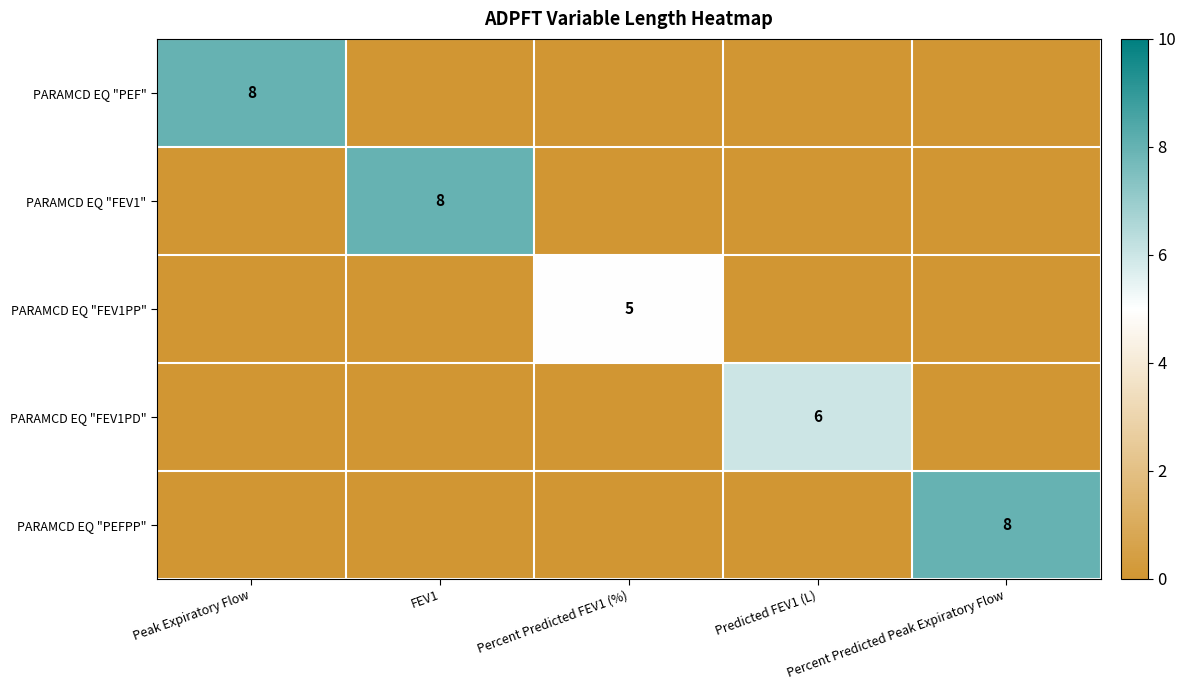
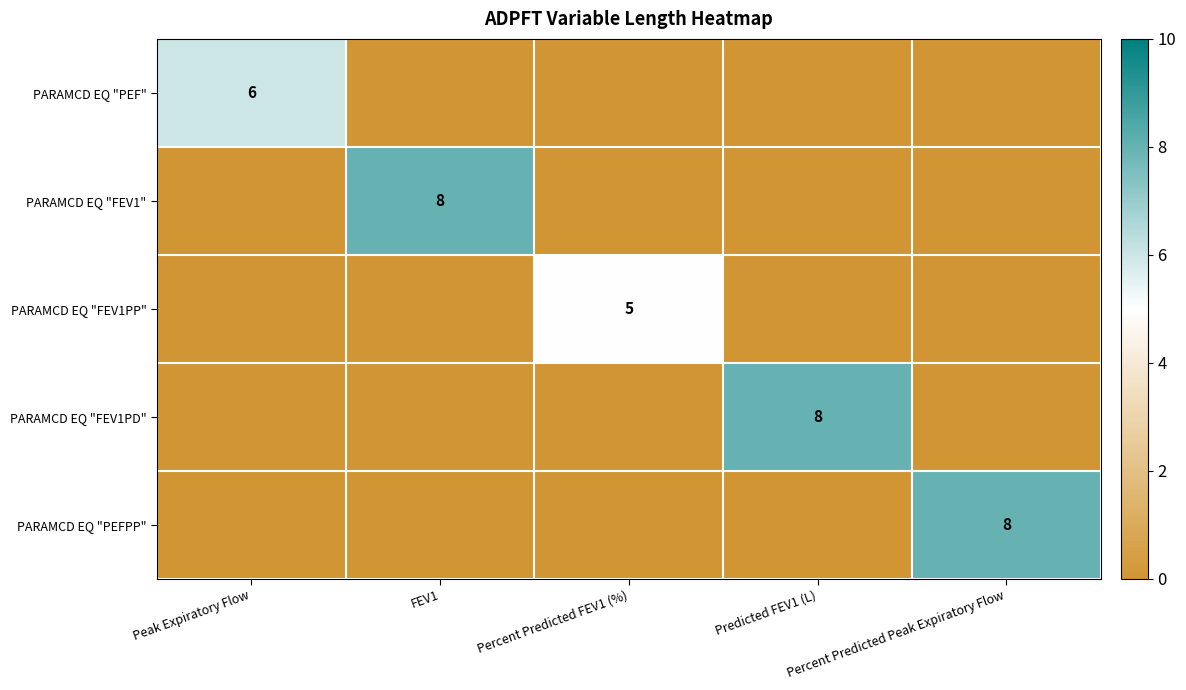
  {
    "PARAMCD EQ \"PEF\"": {
-     "Peak Expiratory Flow": 8
+     "Peak Expiratory Flow": 6
    },
    "PARAMCD EQ \"FEV1\"": {
      "FEV1": 8
    },
    "PARAMCD EQ \"FEV1PP\"": {
      "Percent Predicted FEV1 (%)": 5
    },
    "PARAMCD EQ \"FEV1PD\"": {
-     "Predicted FEV1 (L)": 6
+     "Predicted FEV1 (L)": 8
    },
    "PARAMCD EQ \"PEFPP\"": {
      "Percent Predicted Peak Expiratory Flow": 8
    }
  }
